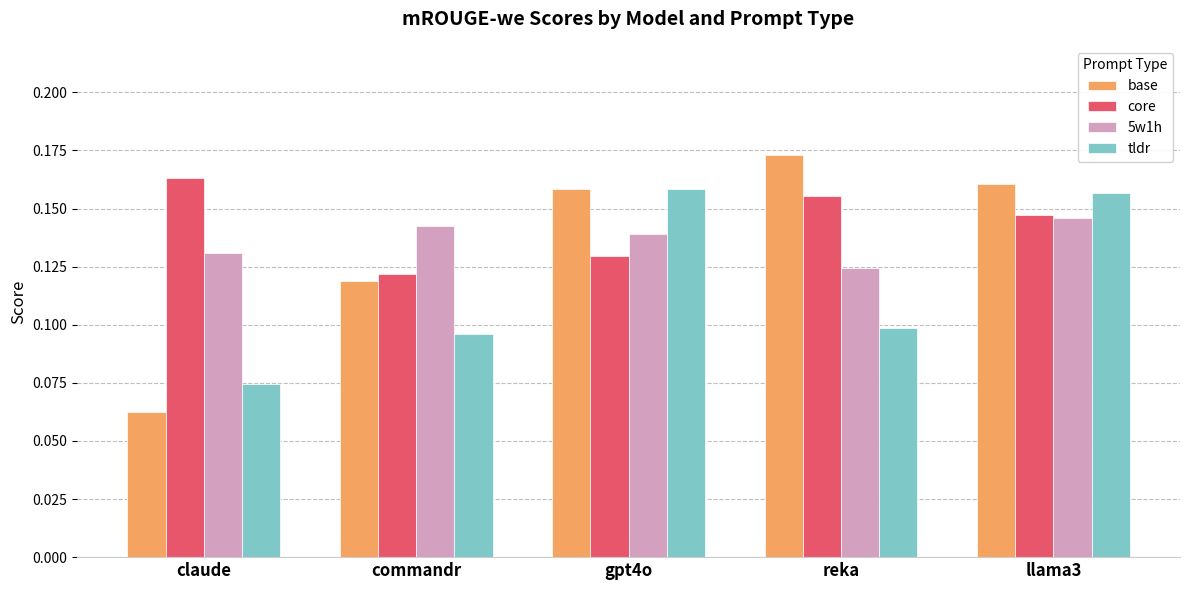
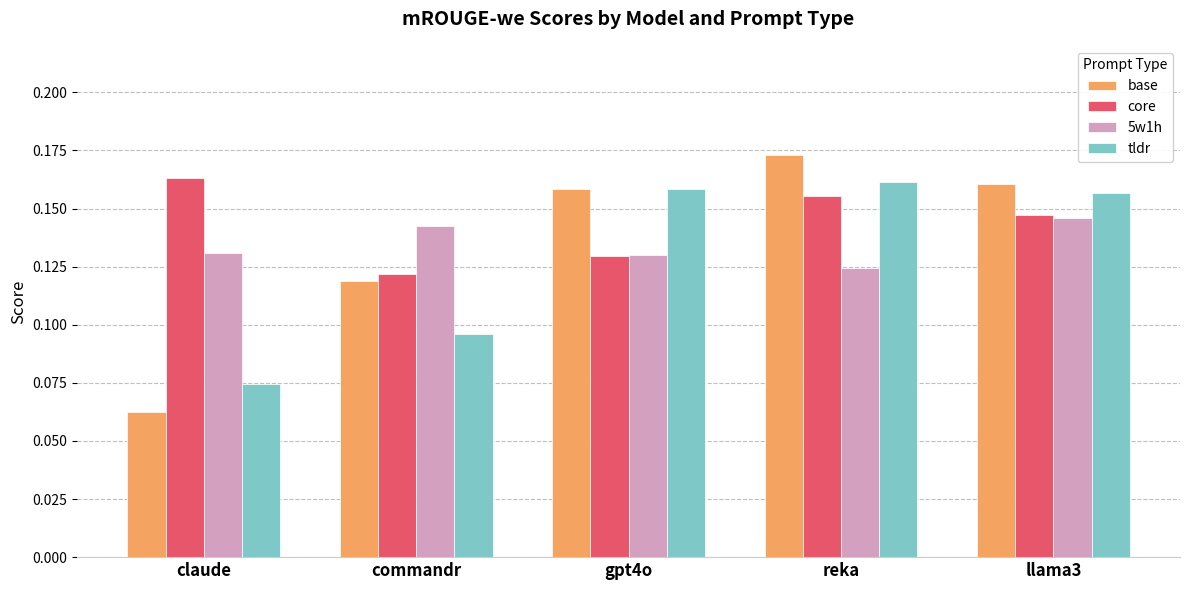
  {
    "base": {
      "claude": 0.062,
      "commandr": 0.119,
      "gpt4o": 0.158,
      "reka": 0.173,
      "llama3": 0.161
    },
    "core": {
      "claude": 0.163,
      "commandr": 0.122,
      "gpt4o": 0.130,
      "reka": 0.155,
      "llama3": 0.147
    },
    "5w1h": {
      "claude": 0.131,
      "commandr": 0.143,
-     "gpt4o": 0.139,
+     "gpt4o": 0.130,
      "reka": 0.124,
      "llama3": 0.146
    },
    "tldr": {
      "claude": 0.075,
      "commandr": 0.096,
      "gpt4o": 0.158,
-     "reka": 0.098,
+     "reka": 0.162,
      "llama3": 0.157
    }
  }
